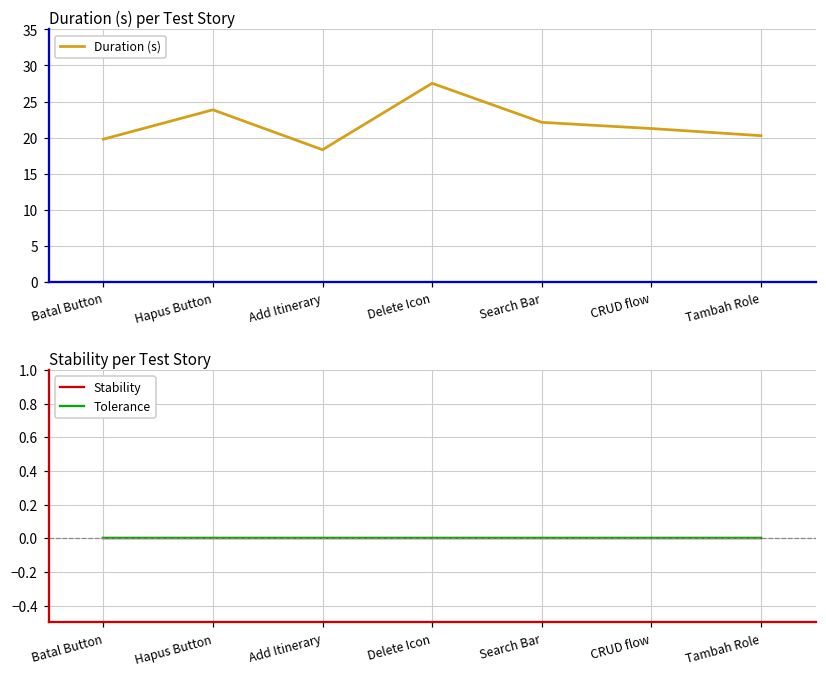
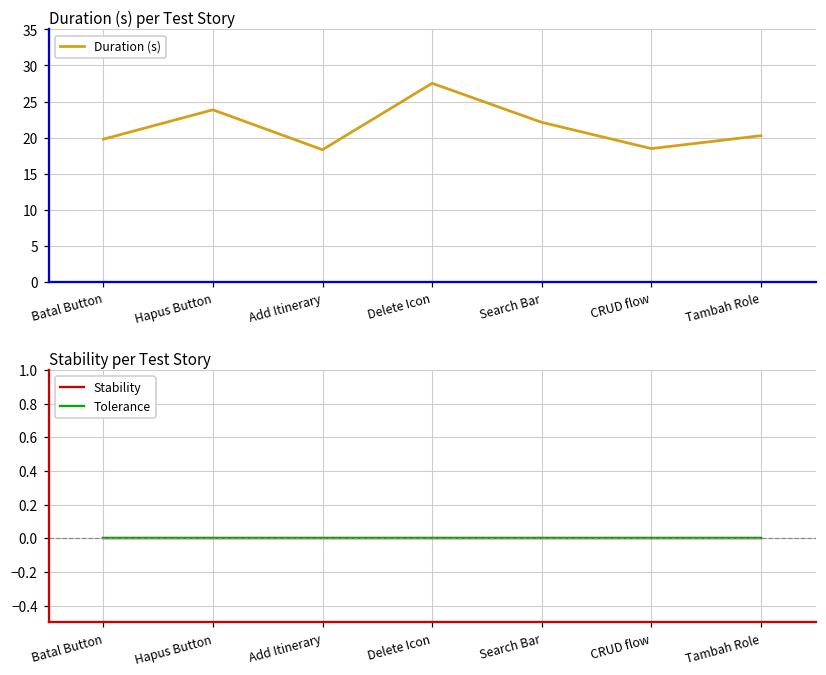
  {
    "Duration (s) per Test Story": {
      "Batal Button": 20,
      "Hapus Button": 24,
      "Add Itinerary": 18,
      "Delete Icon": 28,
      "Search Bar": 22,
-     "CRUD flow": 21,
+     "CRUD flow": 18,
      "Tambah Role": 20
    },
    "Stability per Test Story": {
      "Batal Button": 0.00,
      "Hapus Button": 0.00,
      "Add Itinerary": 0.00,
      "Delete Icon": 0.00,
      "Search Bar": 0.00,
      "CRUD flow": 0.00,
      "Tambah Role": 0.00
    }
  }
